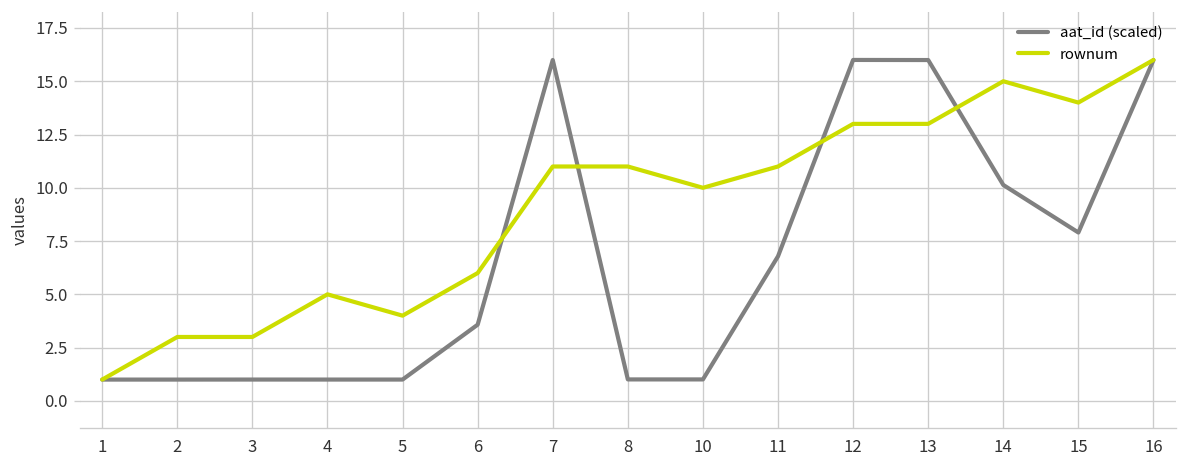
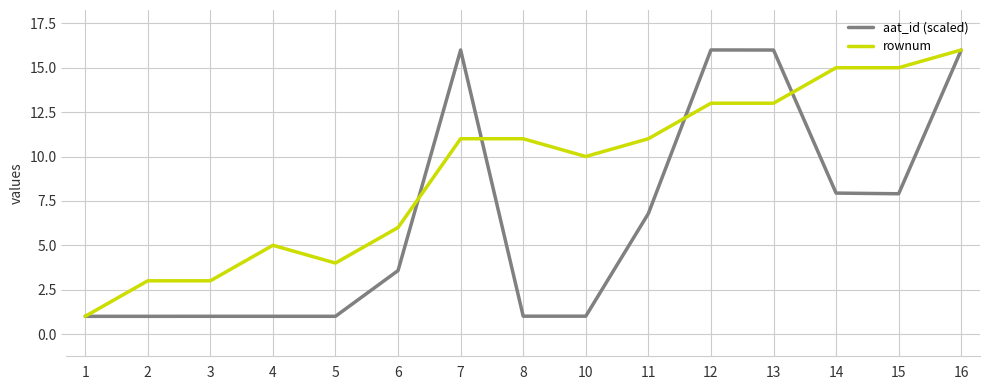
  {
    "aat_id (scaled)": {
      "2": 1.0,
      "3": 1.0,
      "4": 1.0,
      "5": 1.0,
      "6": 3.6,
      "7": 16.0,
      "8": 1.0,
      "10": 1.0,
      "11": 6.8,
      "12": 16.0,
      "13": 16.0,
-     "14": 10.1,
+     "14": 7.9,
      "15": 7.9
    },
    "rownum": {
      "2": 3,
      "3": 3,
      "4": 5,
      "5": 4,
      "6": 6,
      "7": 11,
      "8": 11,
      "10": 10,
      "11": 11,
      "12": 13,
      "13": 13,
      "14": 15,
-     "15": 14
+     "15": 15
    }
  }
